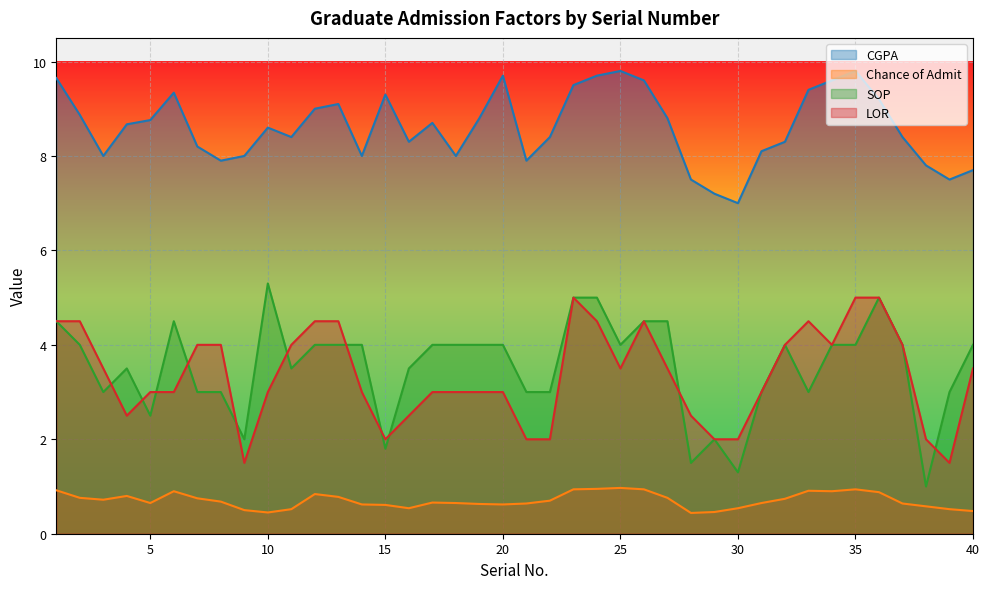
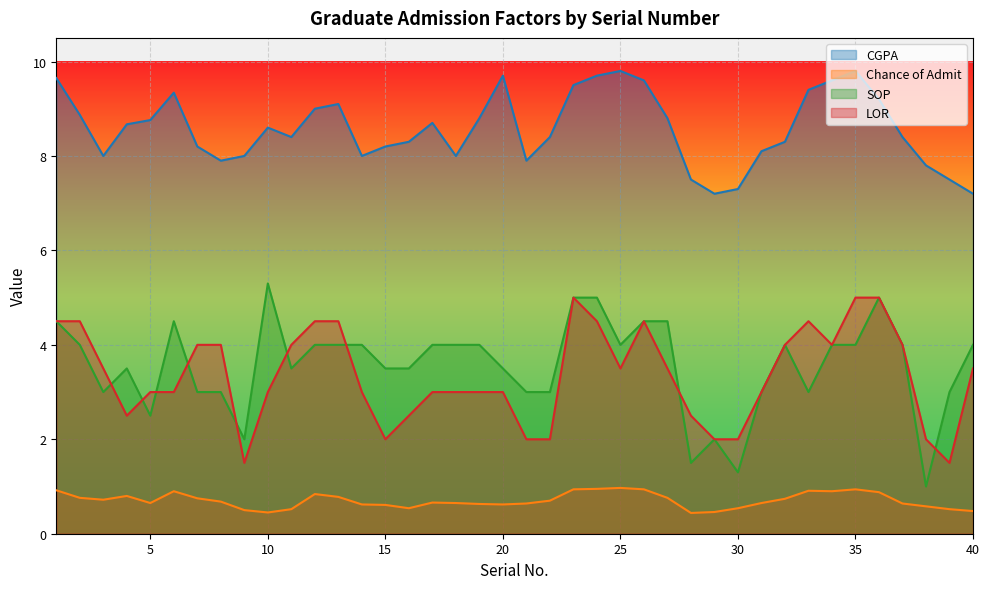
  {
    "CGPA": {
      "5": 8.8,
      "10": 8.6,
-     "15": 9.3,
+     "15": 8.2,
      "20": 9.7,
      "25": 9.8,
-     "30": 7.0,
-     "40": 7.7
+     "30": 7.3,
+     "40": 7.2
    },
    "SOP": {
      "5": 2.5,
      "10": 5.3,
-     "15": 1.8,
-     "20": 4.0,
+     "15": 3.5,
+     "20": 3.5,
      "25": 4.0,
      "30": 1.3,
      "35": 4.0,
      "40": 4.0
    }
  }
